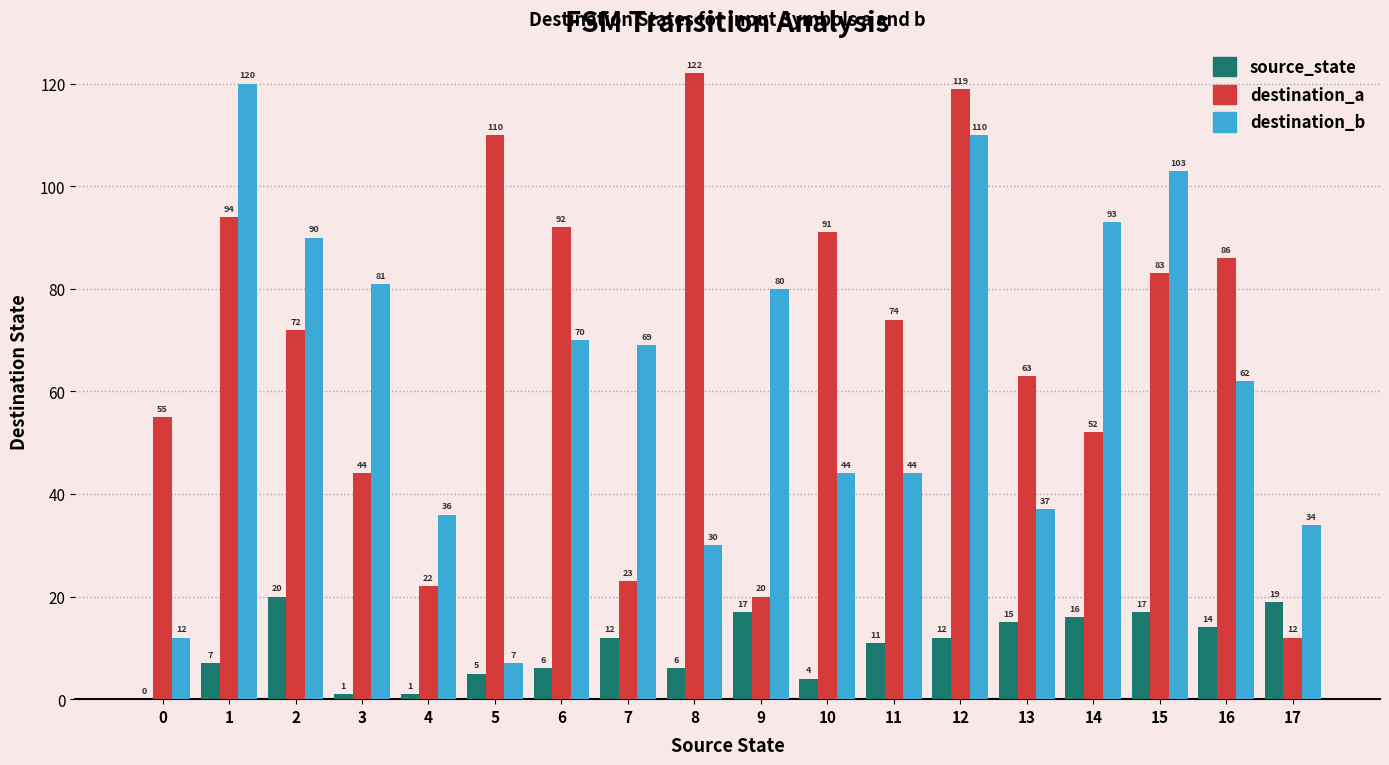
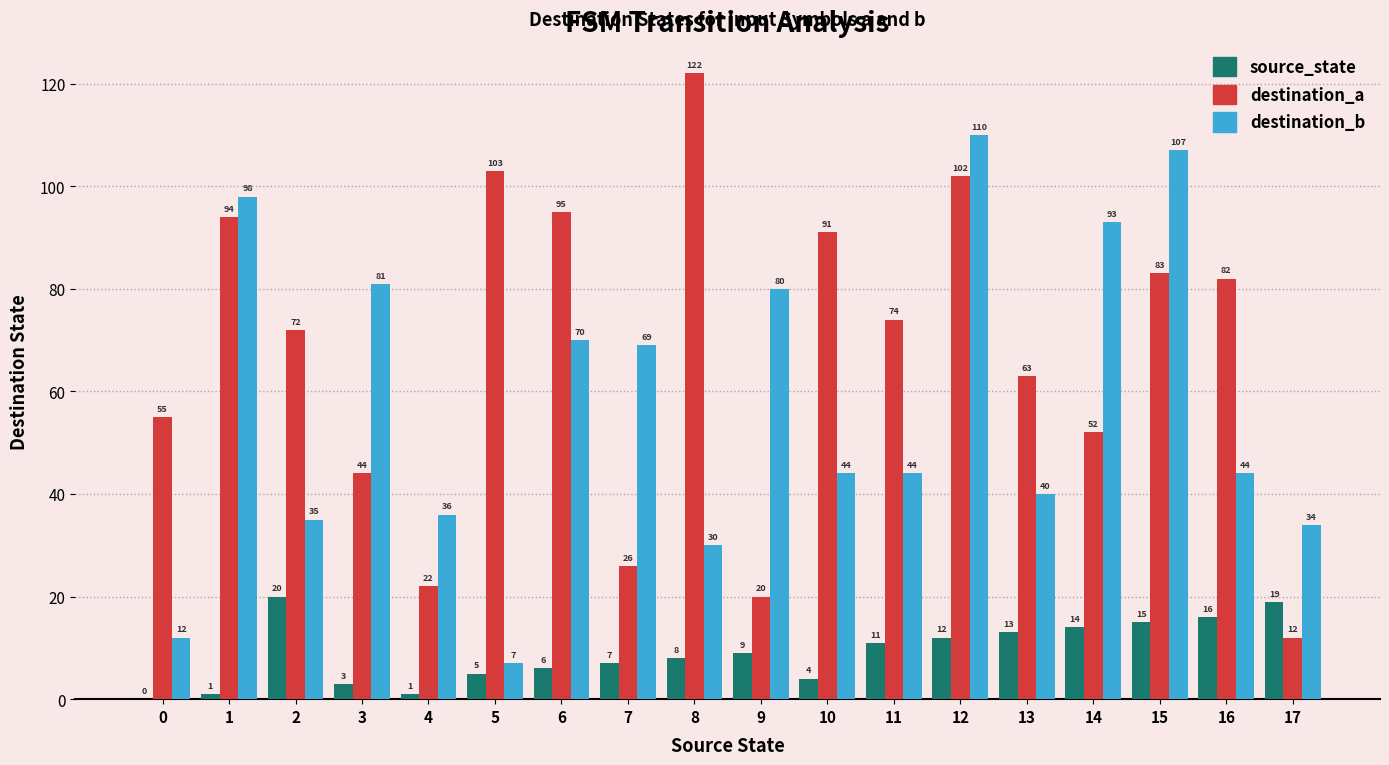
  {
    "source_state": {
      "0": 0,
-     "1": 7,
+     "1": 1,
      "2": 20,
-     "3": 1,
+     "3": 3,
      "4": 1,
      "5": 5,
      "6": 6,
-     "7": 12,
-     "8": 6,
-     "9": 17,
+     "7": 7,
+     "8": 8,
+     "9": 9,
      "10": 4,
      "11": 11,
      "12": 12,
-     "13": 15,
-     "14": 16,
-     "15": 17,
-     "16": 14,
+     "13": 13,
+     "14": 14,
+     "15": 15,
+     "16": 16,
      "17": 19
    },
    "destination_a": {
      "0": 55,
      "1": 94,
      "2": 72,
      "3": 44,
      "4": 22,
-     "5": 110,
-     "6": 92,
-     "7": 23,
+     "5": 103,
+     "6": 95,
+     "7": 26,
      "8": 122,
      "9": 20,
      "10": 91,
      "11": 74,
-     "12": 119,
+     "12": 102,
      "13": 63,
      "14": 52,
      "15": 83,
-     "16": 86,
+     "16": 82,
      "17": 12
    },
    "destination_b": {
      "0": 12,
-     "1": 120,
-     "2": 90,
+     "1": 98,
+     "2": 35,
      "3": 81,
      "4": 36,
      "5": 7,
      "6": 70,
      "7": 69,
      "8": 30,
      "9": 80,
      "10": 44,
      "11": 44,
      "12": 110,
-     "13": 37,
+     "13": 40,
      "14": 93,
-     "15": 103,
-     "16": 62,
+     "15": 107,
+     "16": 44,
      "17": 34
    }
  }
